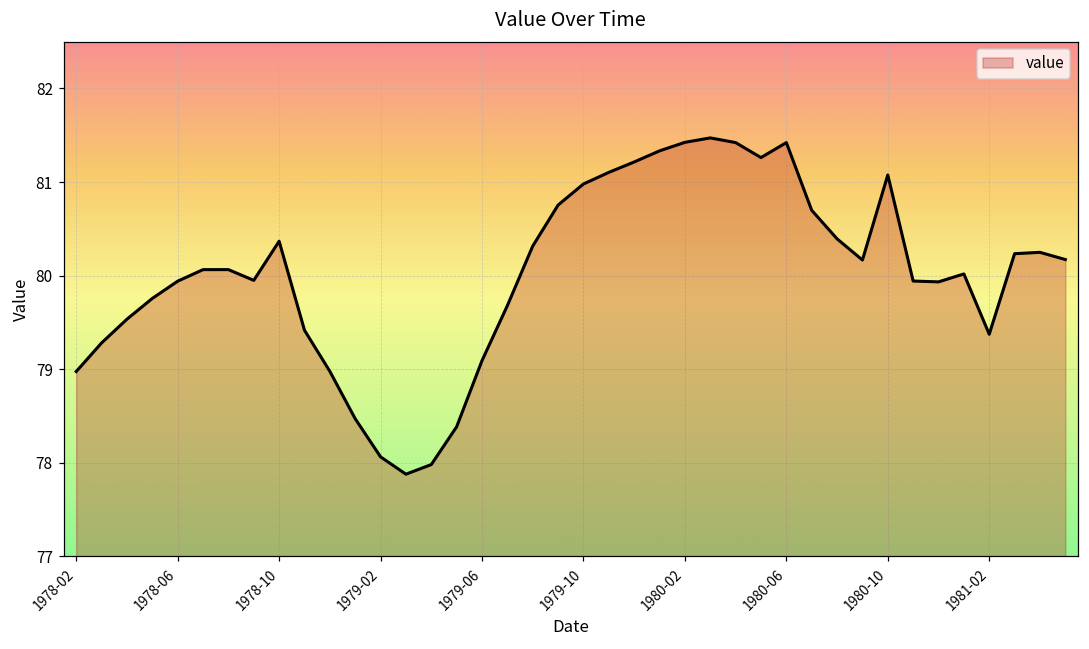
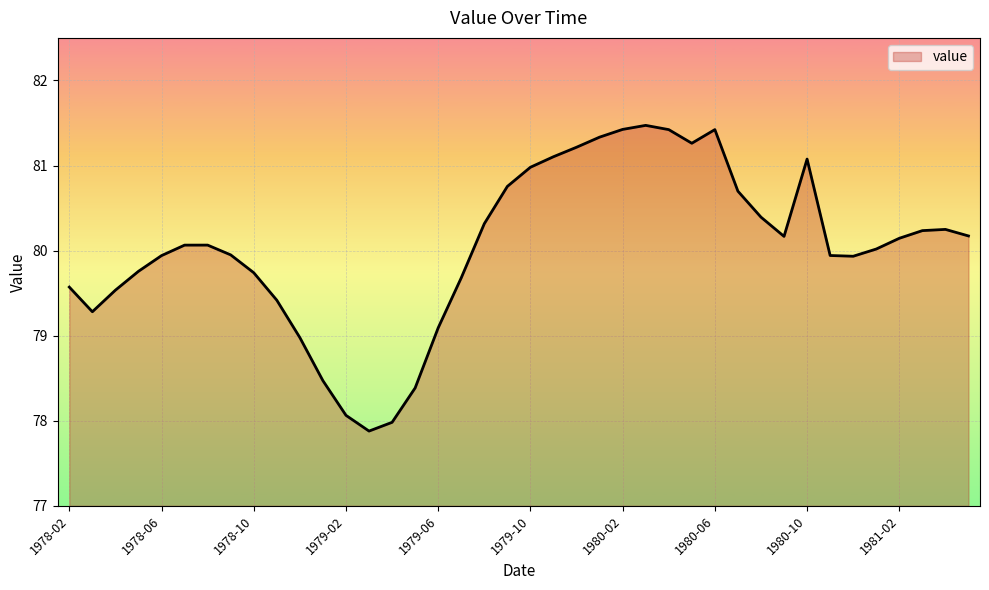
  {
-   "1978-02": 79.0,
+   "1978-02": 79.6,
    "1978-06": 79.9,
-   "1978-10": 80.4,
+   "1978-10": 79.7,
    "1979-02": 78.1,
    "1979-06": 79.1,
    "1979-10": 81.0,
    "1980-02": 81.4,
    "1980-06": 81.4,
    "1980-10": 81.1,
-   "1981-02": 79.4
+   "1981-02": 80.1
  }
